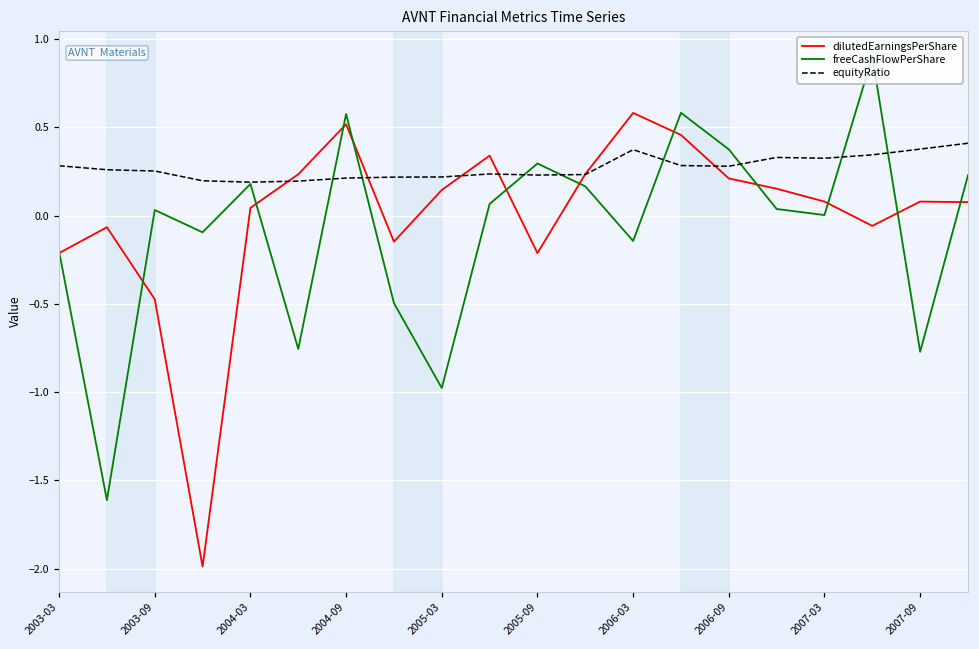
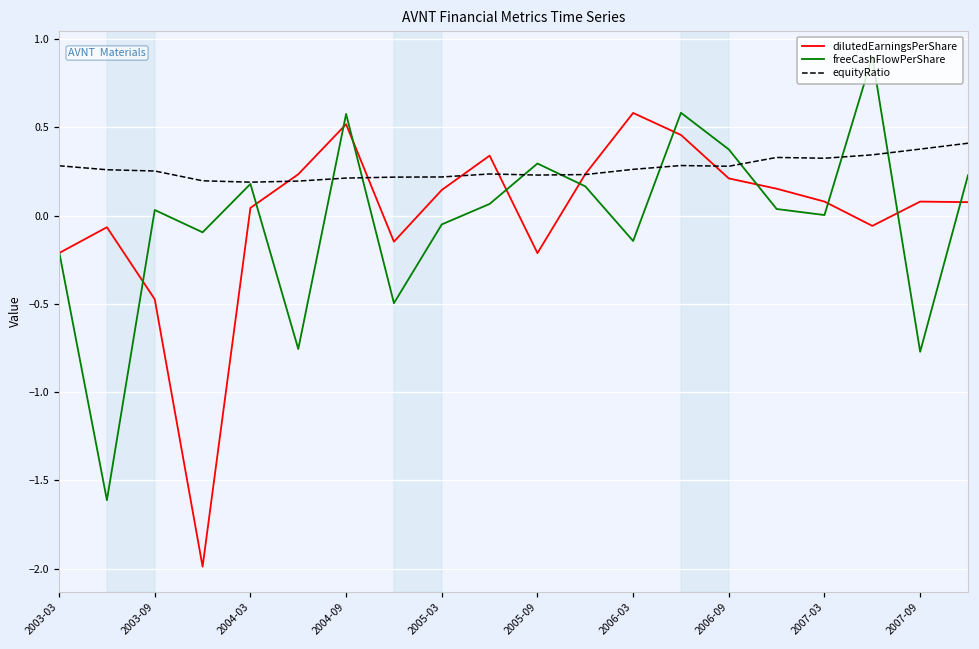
  {
    "dilutedEarningsPerShare": {
      "2003-09": -0.47,
      "2004-03": 0.04,
      "2004-09": 0.52,
      "2005-03": 0.15,
      "2005-09": -0.21,
      "2006-03": 0.58,
      "2006-09": 0.21,
      "2007-03": 0.08,
      "2007-09": 0.08
    },
    "freeCashFlowPerShare": {
      "2003-09": 0.03,
      "2004-09": 0.58,
-     "2005-03": -0.98,
+     "2005-03": -0.05,
      "2005-09": 0.30,
      "2006-03": -0.14,
      "2006-09": 0.38,
      "2007-03": 0.00,
      "2007-09": -0.77
    },
    "equityRatio": {
      "2003-03": 0.28,
      "2003-09": 0.25,
      "2004-09": 0.21,
      "2005-03": 0.22,
      "2005-09": 0.23,
-     "2006-03": 0.37,
+     "2006-03": 0.26,
      "2006-09": 0.28,
      "2007-03": 0.33,
      "2007-09": 0.38
    }
  }
